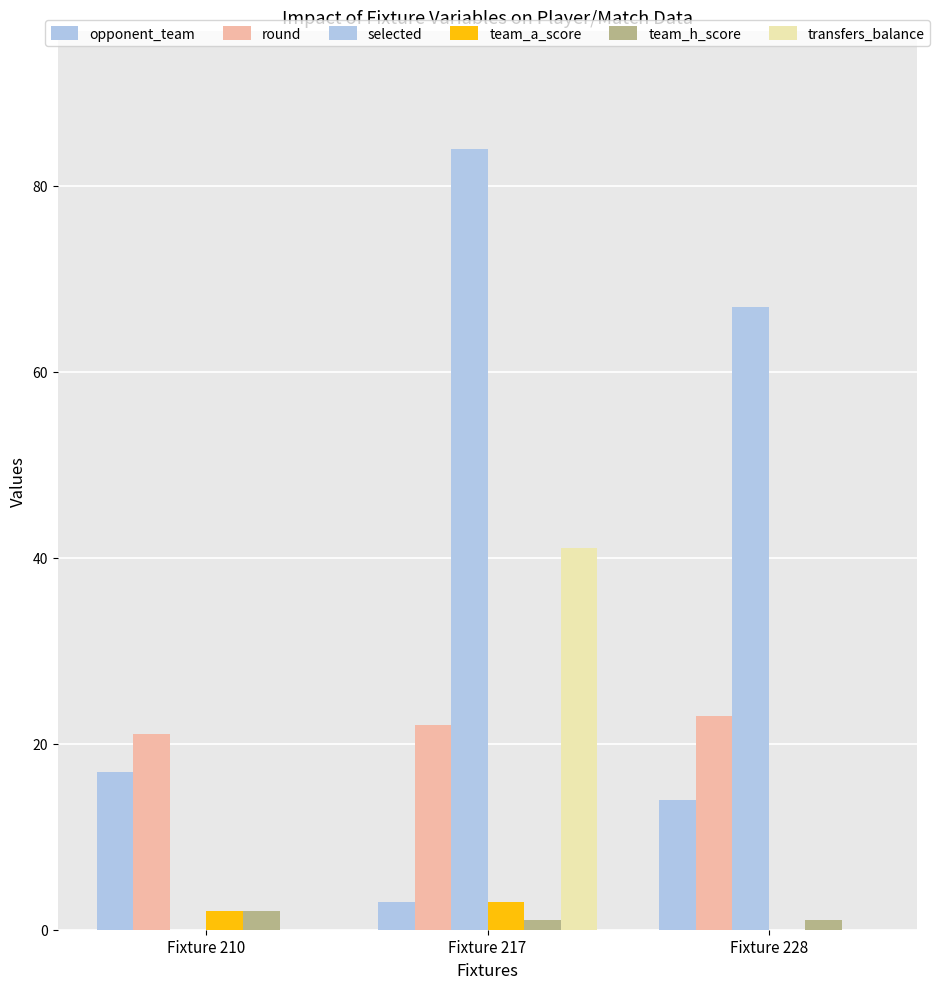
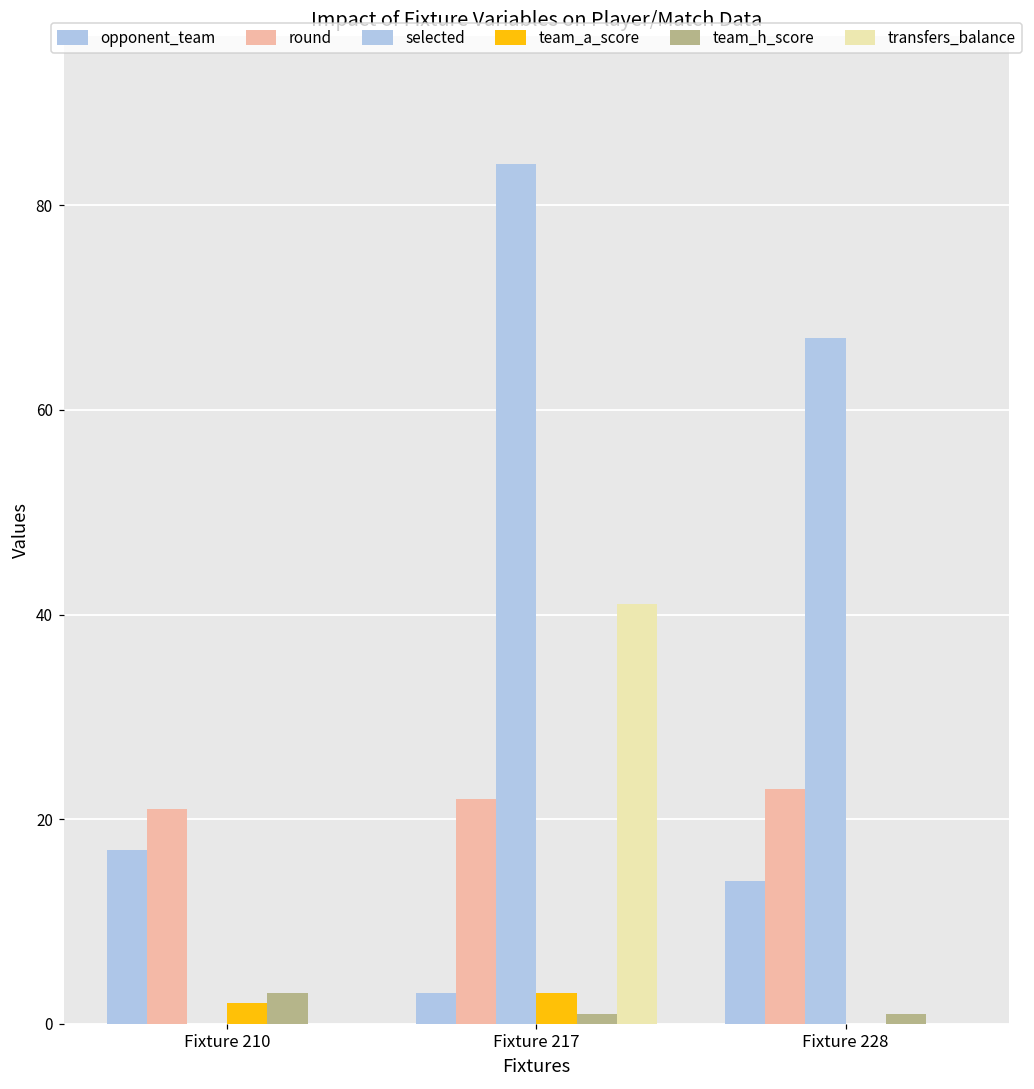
  {
    "team_a_score": {
      "Fixture 210": 2,
      "Fixture 217": 3,
      "Fixture 228": 0
    },
    "team_h_score": {
-     "Fixture 210": 2,
+     "Fixture 210": 3,
      "Fixture 217": 1,
      "Fixture 228": 1
    }
  }
